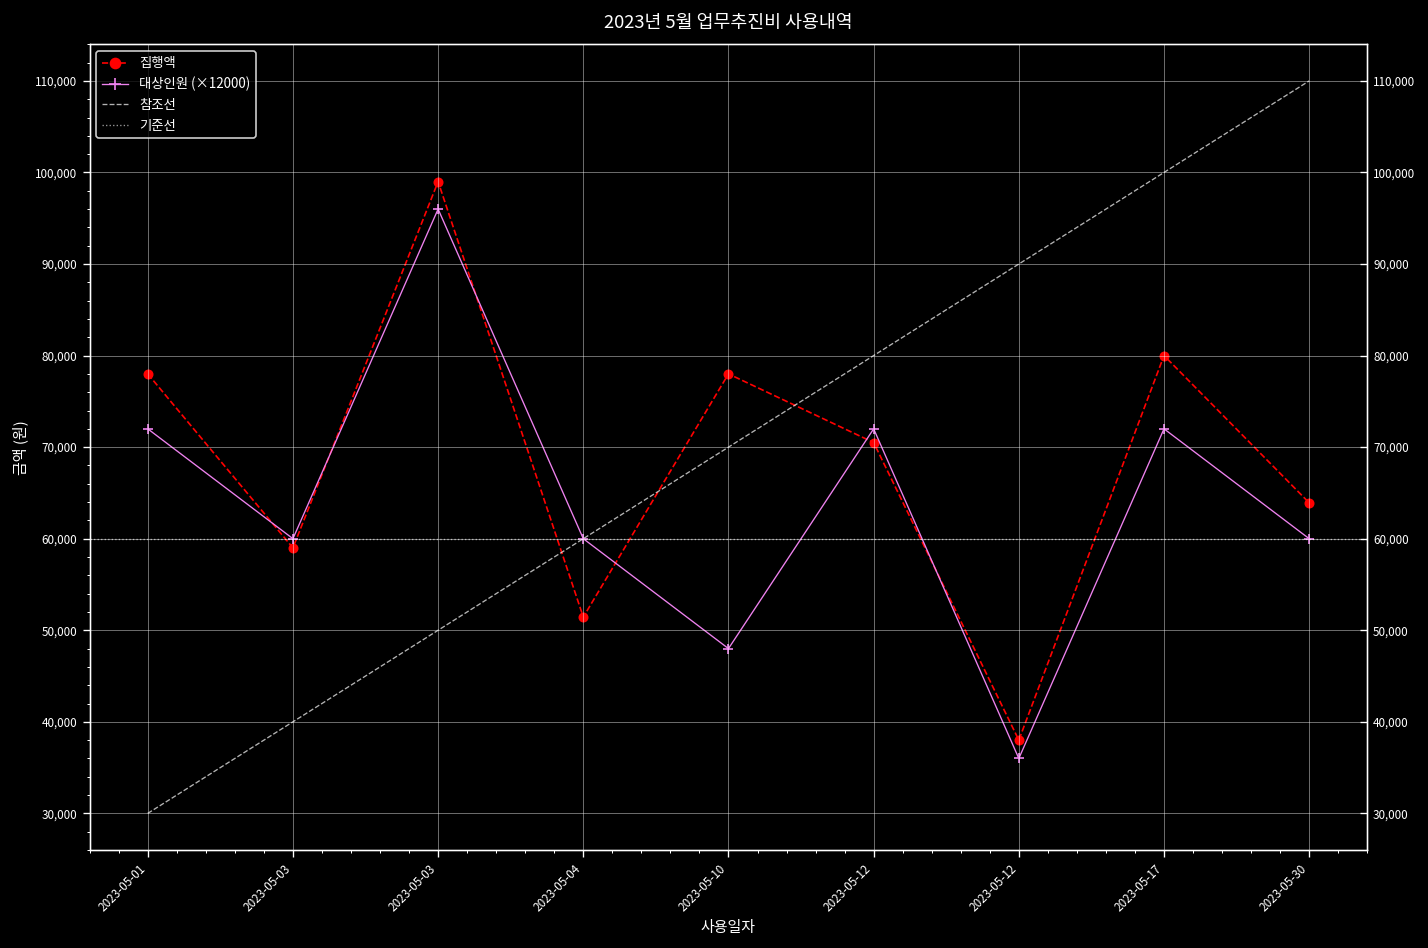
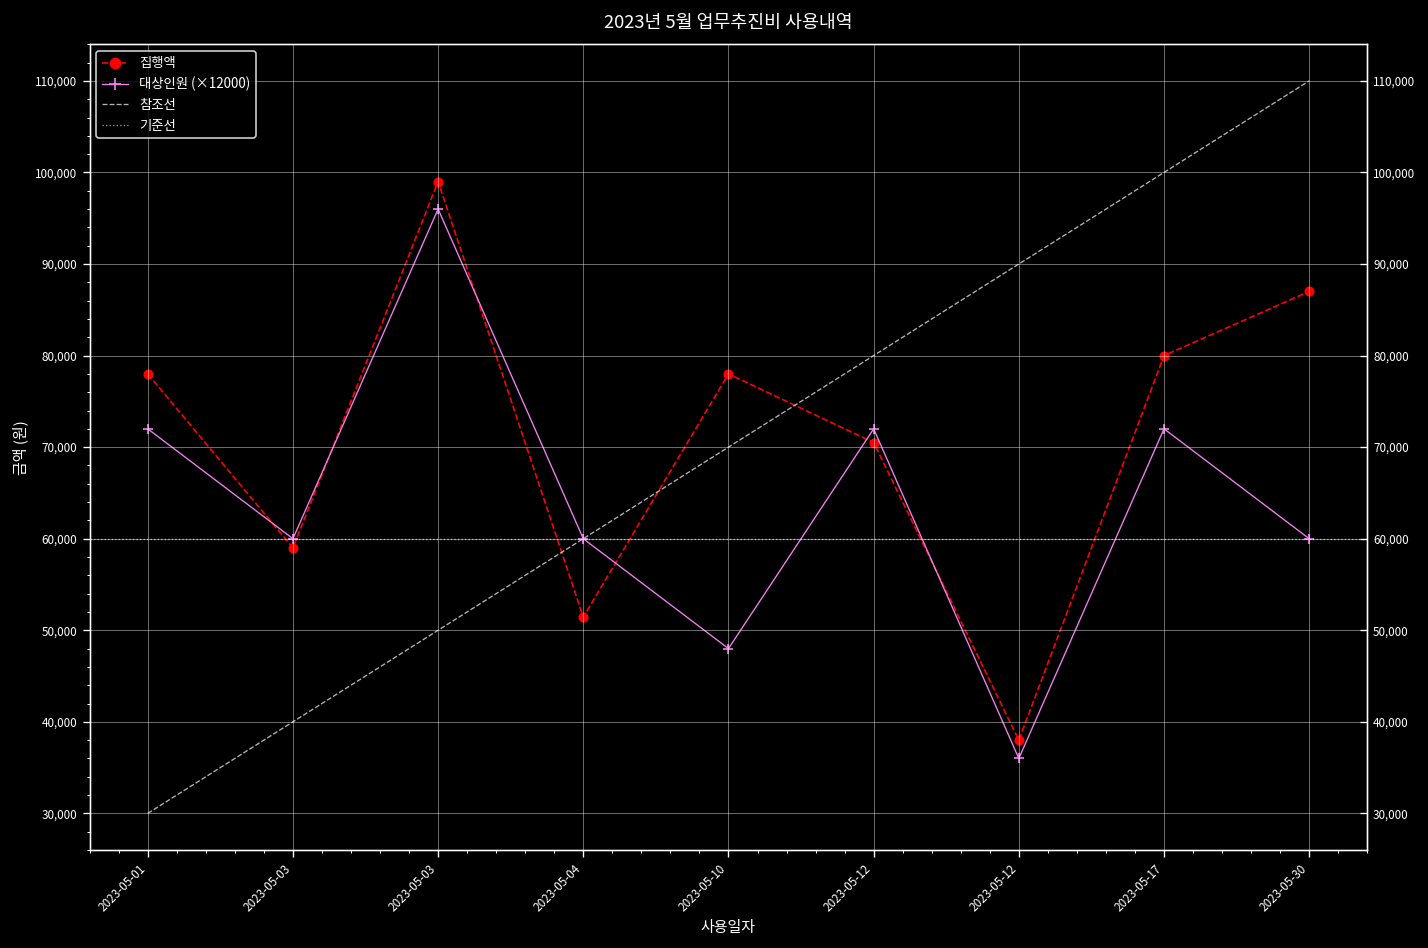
  {
    "집행액": {
      "2023-05-01": "78,000",
      "2023-05-04": "51,000",
      "2023-05-10": "78,000",
      "2023-05-17": "80,000",
-     "2023-05-30": "64,000"
+     "2023-05-30": "87,000"
    },
    "대상인원 (×12000)": {
      "2023-05-01": "72,000",
      "2023-05-04": "60,000",
      "2023-05-10": "48,000",
      "2023-05-17": "72,000",
      "2023-05-30": "60,000"
    },
    "참조선": {
      "2023-05-01": "30,000",
      "2023-05-30": "110,000"
    }
  }
